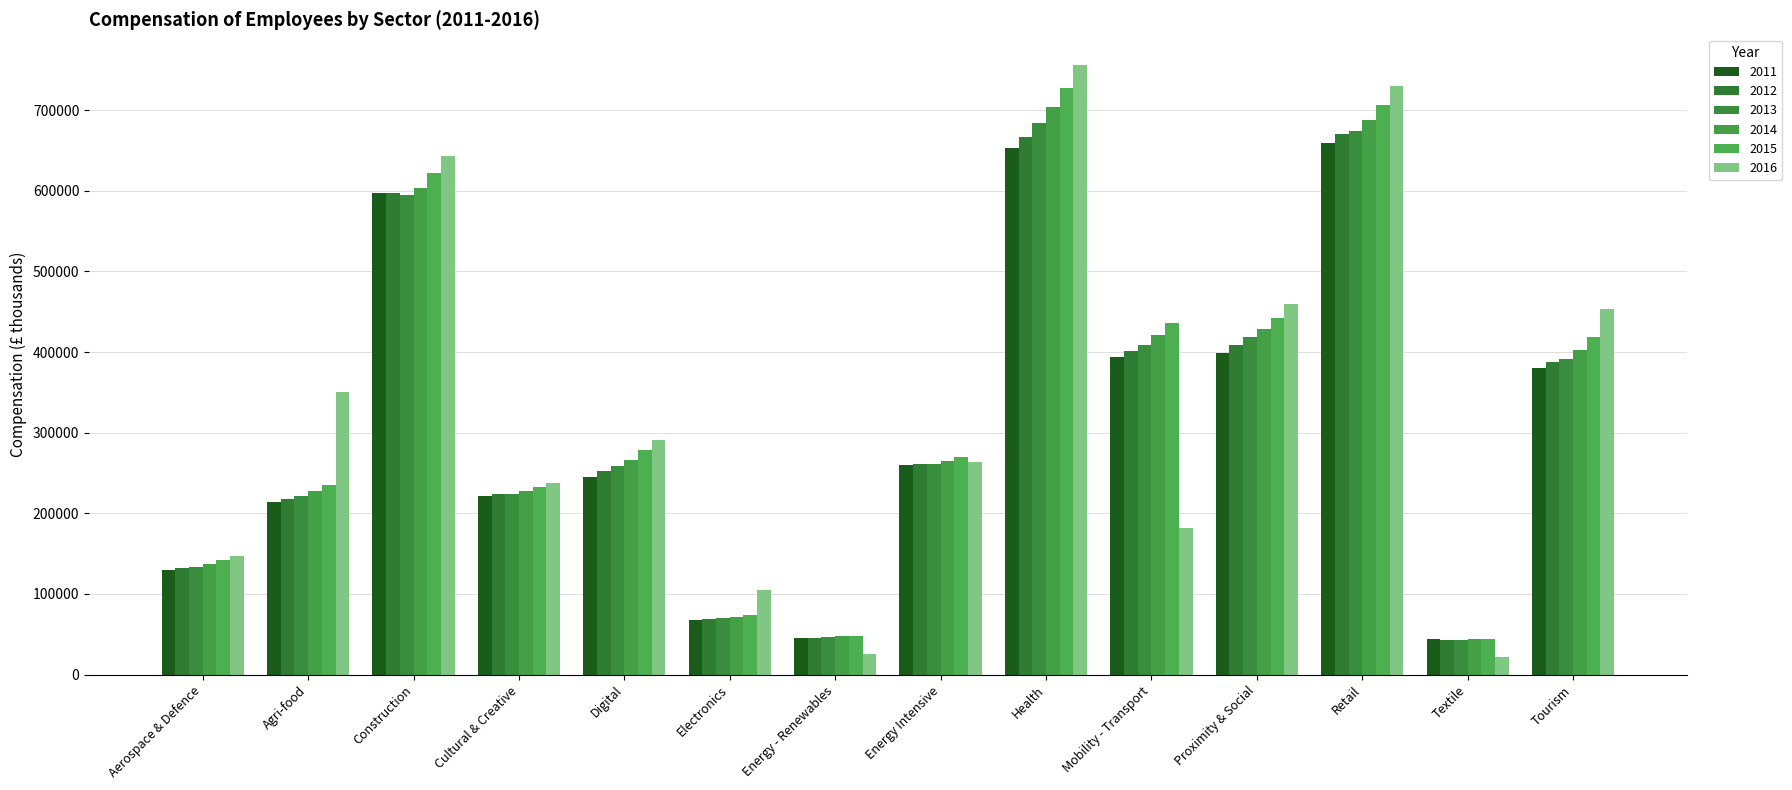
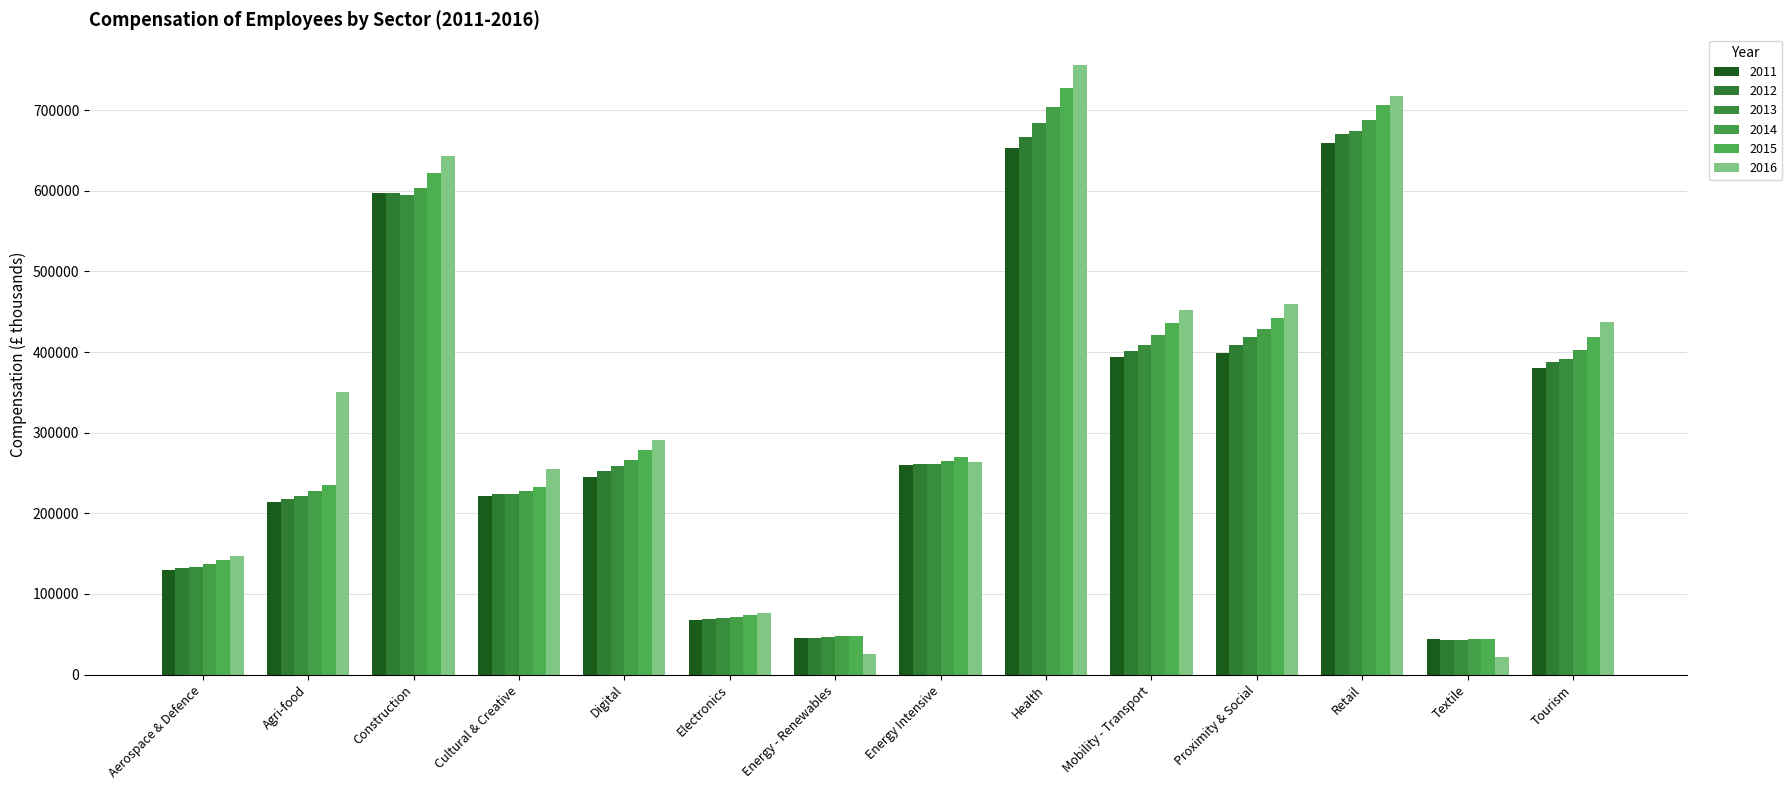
  {
    "2016": {
      "Aerospace & Defence": 150000,
      "Agri-food": 350000,
      "Construction": 640000,
-     "Cultural & Creative": 240000,
+     "Cultural & Creative": 250000,
      "Digital": 290000,
-     "Electronics": 100000,
+     "Electronics": 80000,
      "Energy - Renewables": 30000,
      "Energy Intensive": 260000,
      "Health": 760000,
-     "Mobility - Transport": 180000,
+     "Mobility - Transport": 450000,
      "Proximity & Social": 460000,
-     "Retail": 730000,
+     "Retail": 720000,
      "Textile": 20000,
-     "Tourism": 450000
+     "Tourism": 440000
    }
  }
